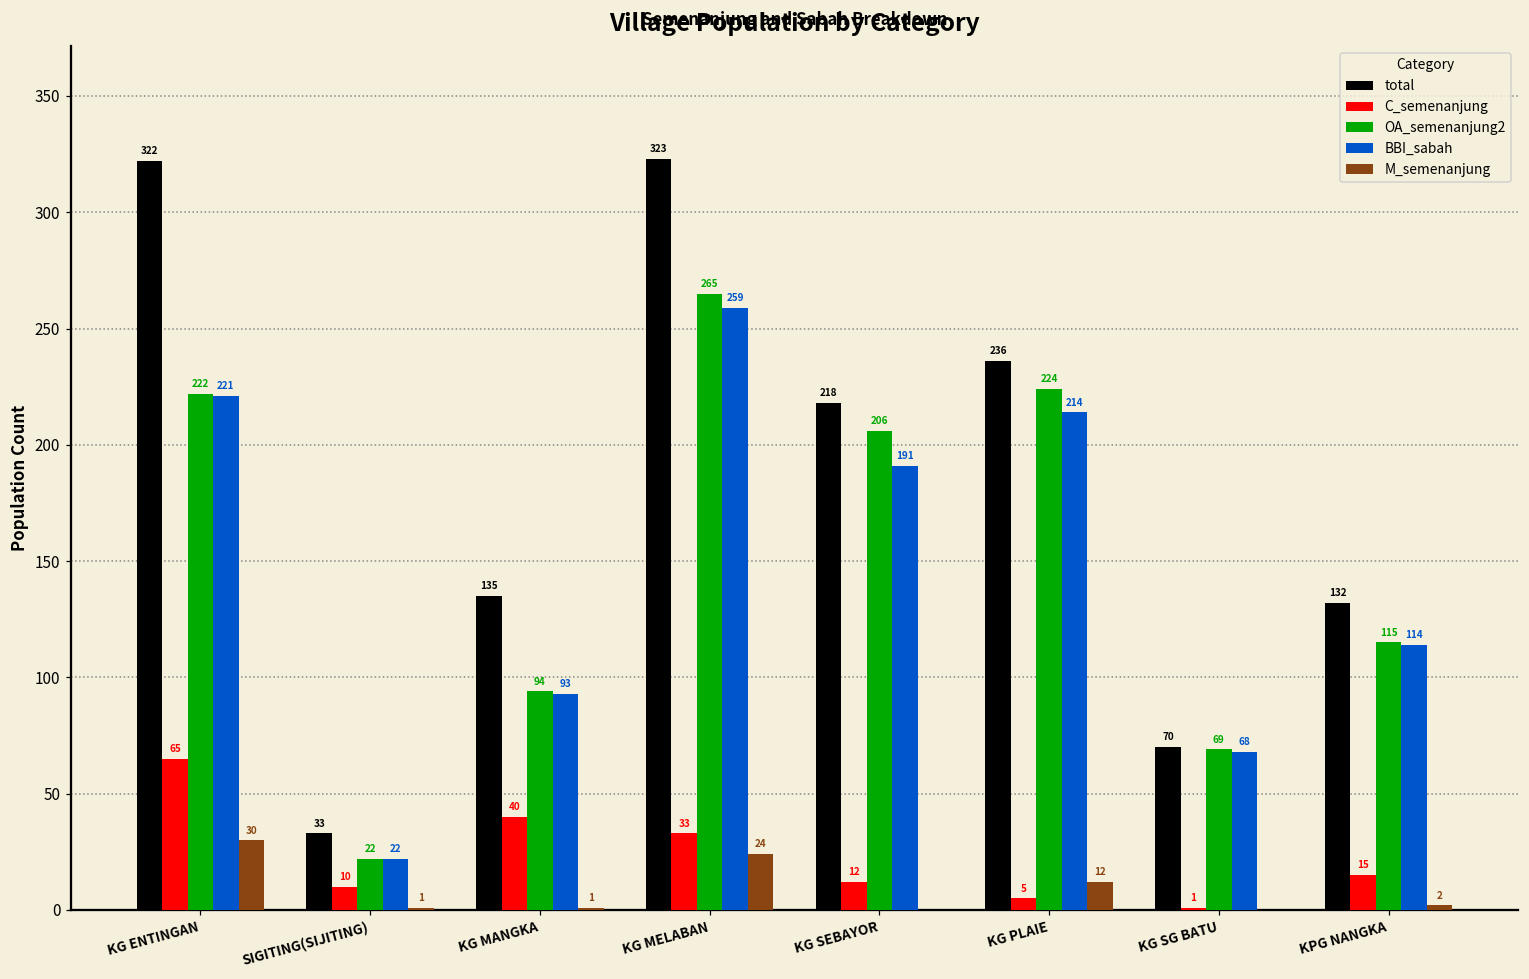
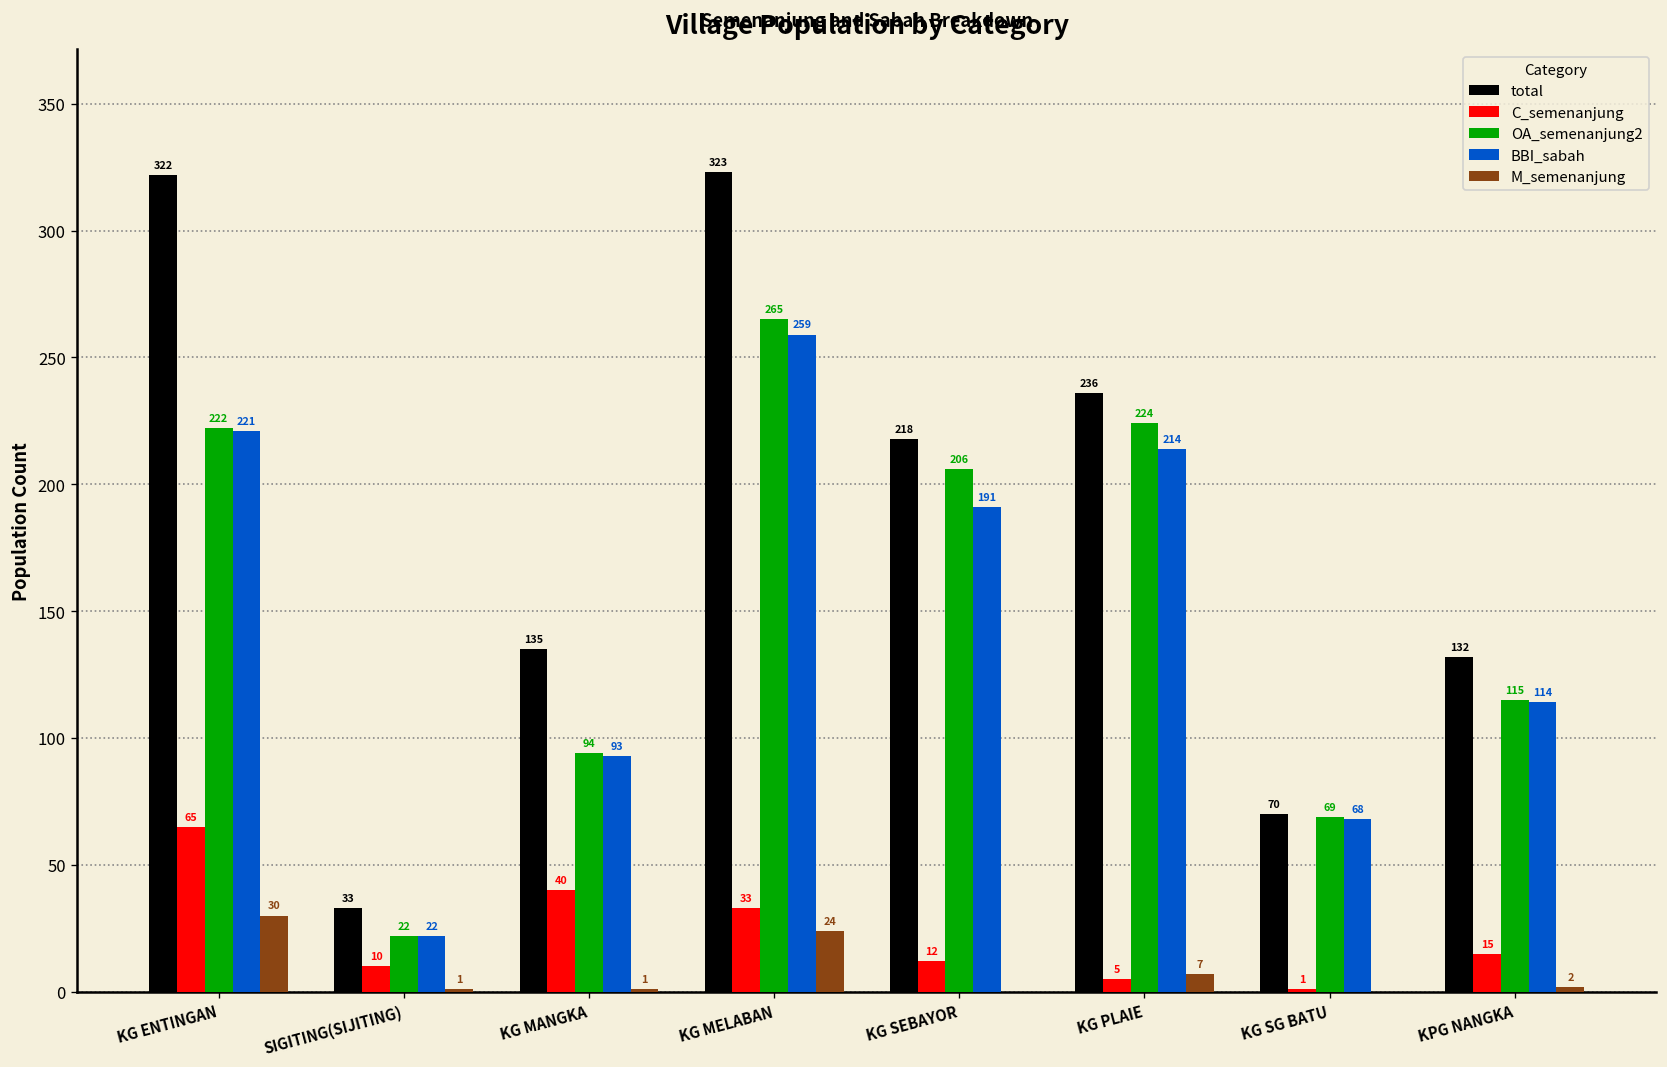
  {
    "total": {
      "KG ENTINGAN": 322,
      "SIGITING(SIJITING)": 33,
      "KG MANGKA": 135,
      "KG MELABAN": 323,
      "KG SEBAYOR": 218,
      "KG PLAIE": 236,
      "KG SG BATU": 70,
      "KPG NANGKA": 132
    },
    "C_semenanjung": {
      "KG ENTINGAN": 65,
      "SIGITING(SIJITING)": 10,
      "KG MANGKA": 40,
      "KG MELABAN": 33,
      "KG SEBAYOR": 12,
      "KG PLAIE": 5,
      "KG SG BATU": 1,
      "KPG NANGKA": 15
    },
    "OA_semenanjung2": {
      "KG ENTINGAN": 222,
      "SIGITING(SIJITING)": 22,
      "KG MANGKA": 94,
      "KG MELABAN": 265,
      "KG SEBAYOR": 206,
      "KG PLAIE": 224,
      "KG SG BATU": 69,
      "KPG NANGKA": 115
    },
    "BBI_sabah": {
      "KG ENTINGAN": 221,
      "SIGITING(SIJITING)": 22,
      "KG MANGKA": 93,
      "KG MELABAN": 259,
      "KG SEBAYOR": 191,
      "KG PLAIE": 214,
      "KG SG BATU": 68,
      "KPG NANGKA": 114
    },
    "M_semenanjung": {
      "KG ENTINGAN": 30,
      "SIGITING(SIJITING)": 1,
      "KG MANGKA": 1,
      "KG MELABAN": 24,
-     "KG PLAIE": 12,
+     "KG PLAIE": 7,
      "KPG NANGKA": 2
    }
  }
